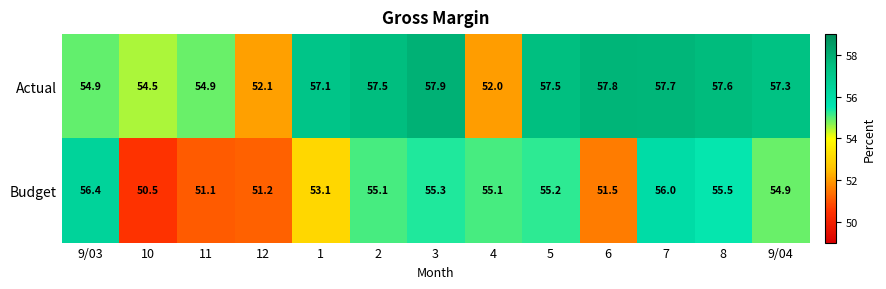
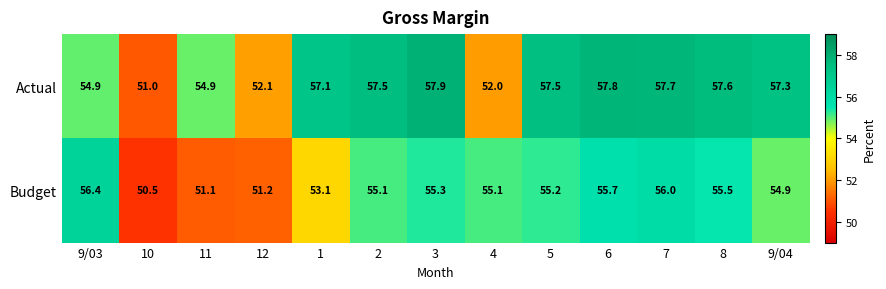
  {
    "Actual": {
      "9/03": 54.9,
-     "10": 54.5,
+     "10": 51.0,
      "11": 54.9,
      "12": 52.1,
      "1": 57.1,
      "2": 57.5,
      "3": 57.9,
      "4": 52.0,
      "5": 57.5,
      "6": 57.8,
      "7": 57.7,
      "8": 57.6,
      "9/04": 57.3
    },
    "Budget": {
      "9/03": 56.4,
      "10": 50.5,
      "11": 51.1,
      "12": 51.2,
      "1": 53.1,
      "2": 55.1,
      "3": 55.3,
      "4": 55.1,
      "5": 55.2,
-     "6": 51.5,
+     "6": 55.7,
      "7": 56.0,
      "8": 55.5,
      "9/04": 54.9
    }
  }
